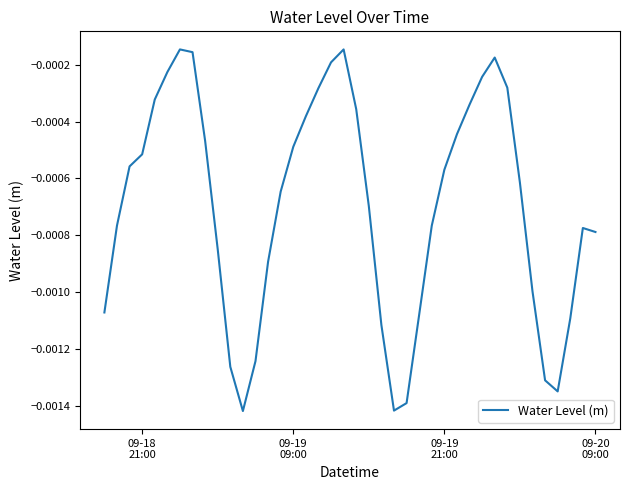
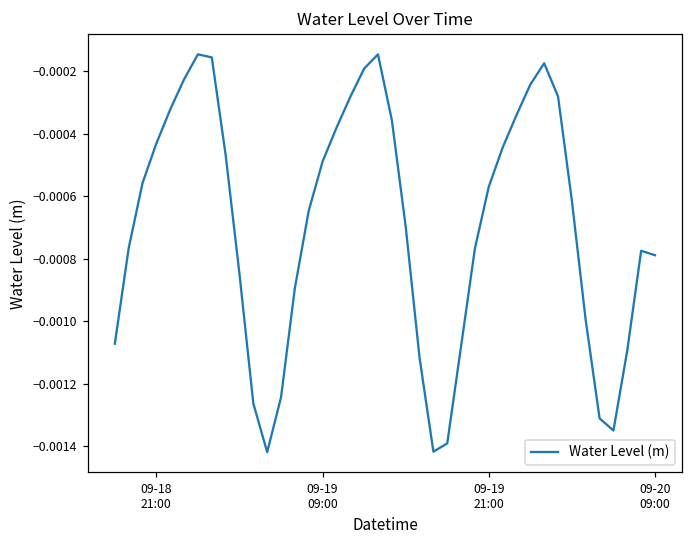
  {
-   "09-18 21:00": -0.00052,
+   "09-18 21:00": -0.00043,
    "09-19 09:00": -0.00049,
    "09-19 21:00": -0.00057,
    "09-20 09:00": -0.00079
  }
